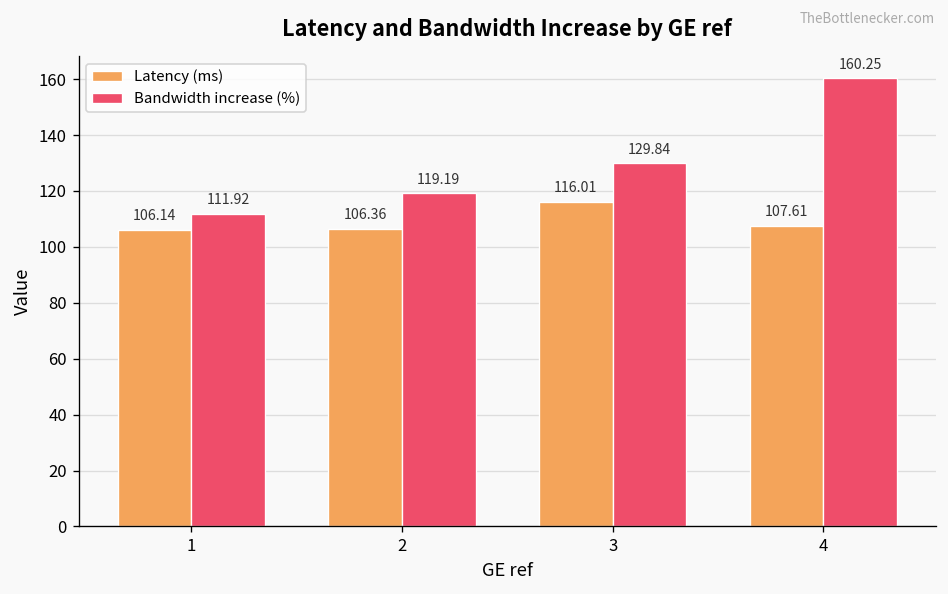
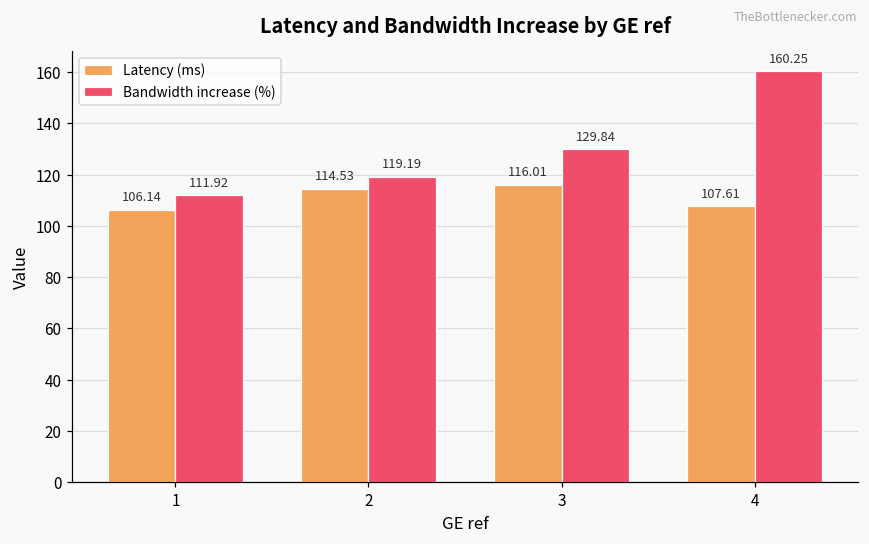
  {
    "Latency (ms)": {
      "1": 106.14,
-     "2": 106.36,
+     "2": 114.53,
      "3": 116.01,
      "4": 107.61
    },
    "Bandwidth increase (%)": {
      "1": 111.92,
      "2": 119.19,
      "3": 129.84,
      "4": 160.25
    }
  }
